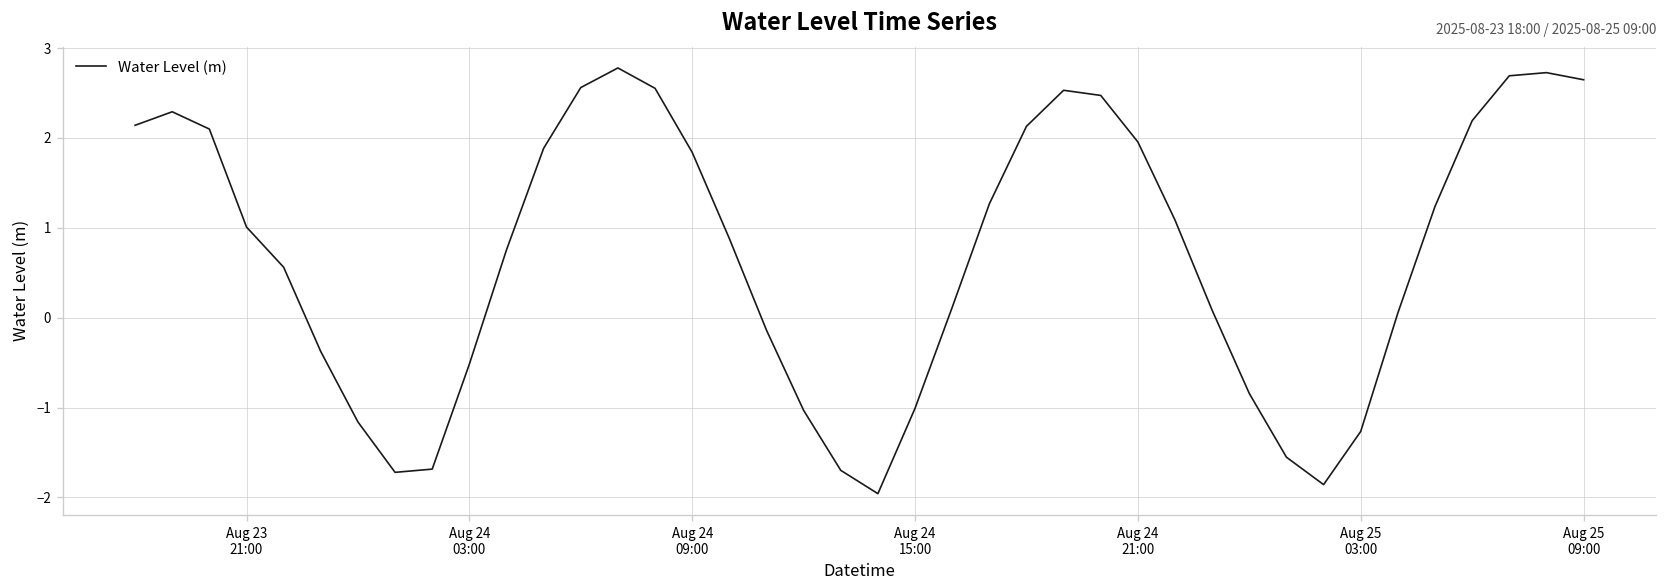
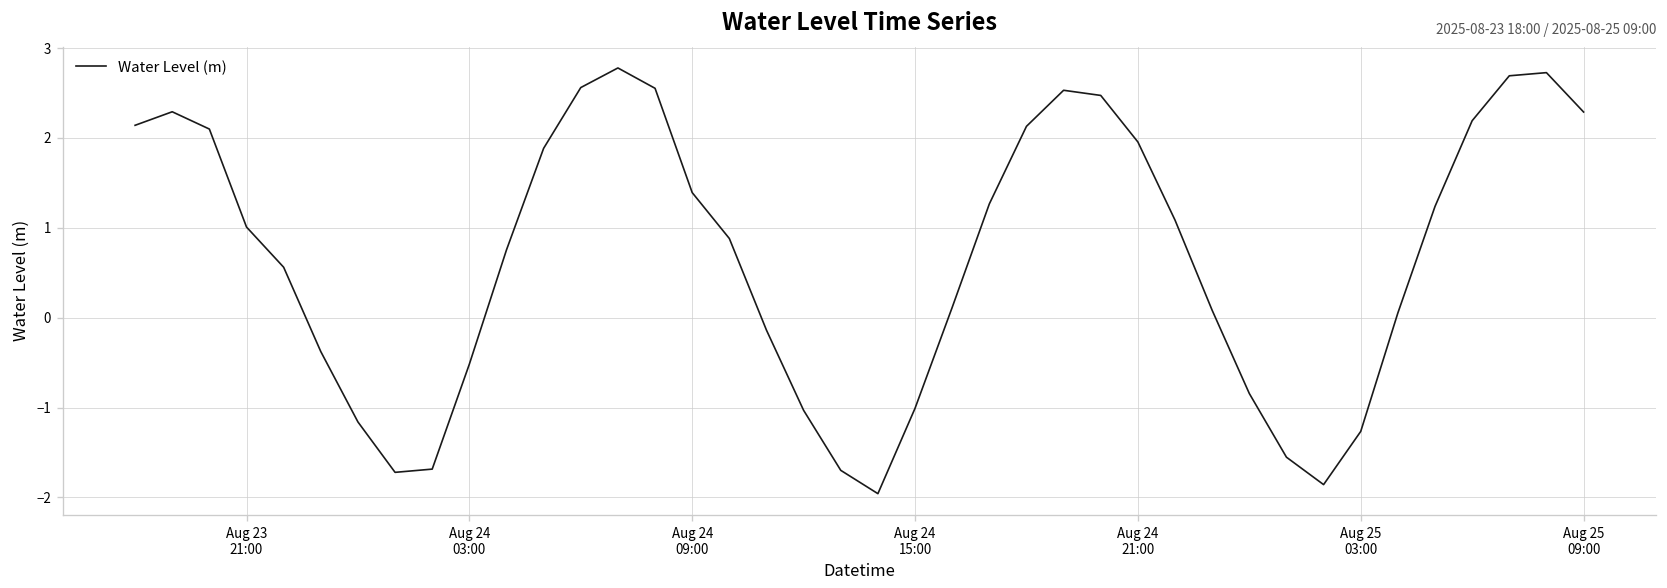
  {
    "Aug 23 21:00": 1.0,
    "Aug 24 03:00": -0.5,
-   "Aug 24 09:00": 1.8,
+   "Aug 24 09:00": 1.4,
    "Aug 24 15:00": -1.0,
    "Aug 24 21:00": 2.0,
    "Aug 25 03:00": -1.3,
-   "Aug 25 09:00": 2.6
+   "Aug 25 09:00": 2.3
  }
